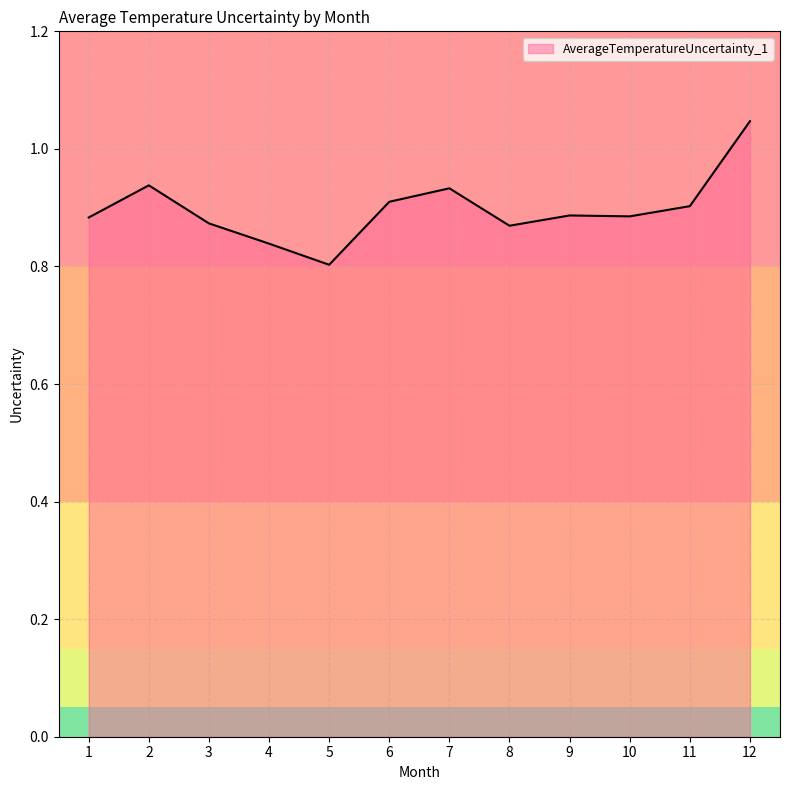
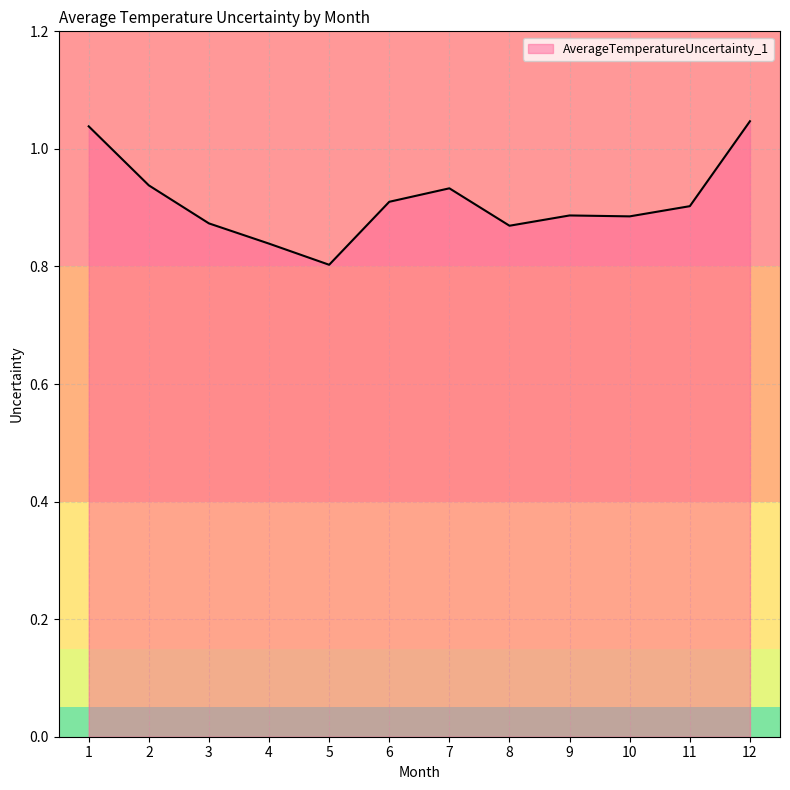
  {
-   "1": 0.88,
+   "1": 1.04,
    "2": 0.94,
    "3": 0.87,
    "4": 0.84,
    "5": 0.80,
    "6": 0.91,
    "7": 0.93,
    "8": 0.87,
    "9": 0.89,
    "10": 0.89,
    "11": 0.90,
    "12": 1.05
  }
